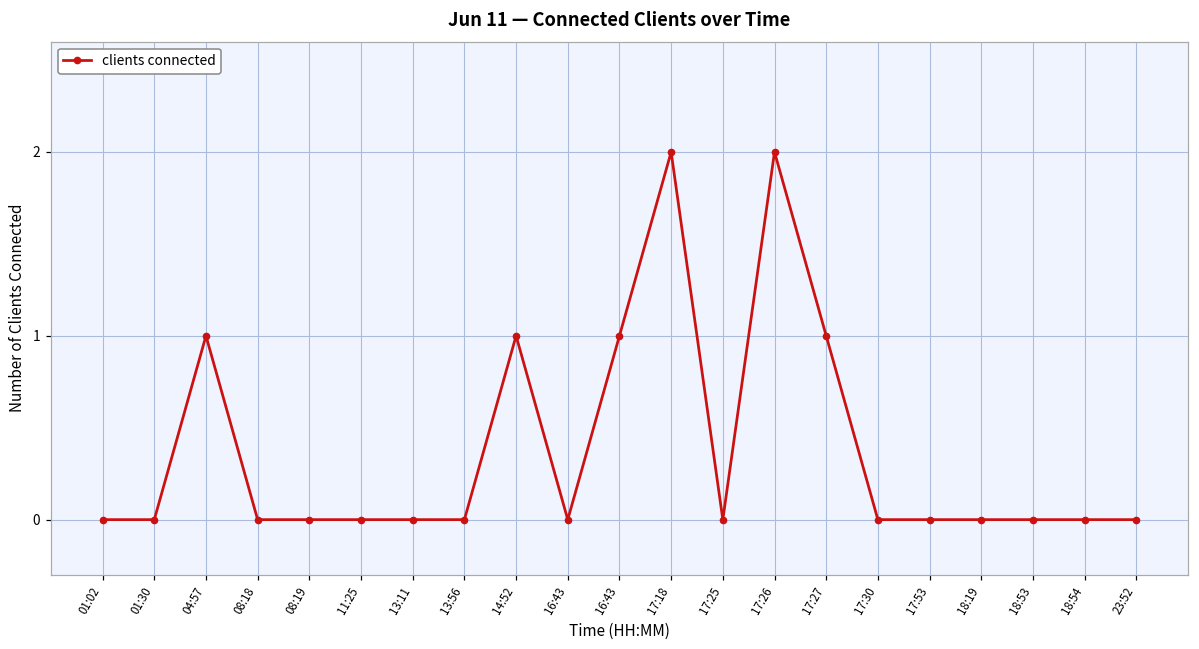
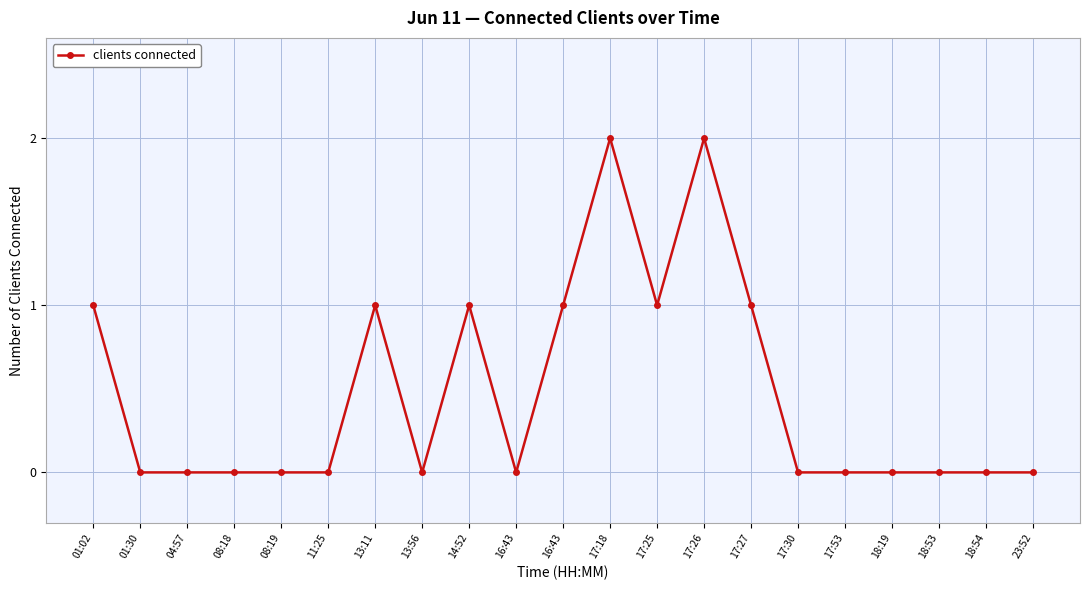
  {
-   "01:02": 0,
+   "01:02": 1,
    "01:30": 0,
-   "04:57": 1,
+   "04:57": 0,
    "08:18": 0,
    "08:19": 0,
    "11:25": 0,
-   "13:11": 0,
+   "13:11": 1,
    "13:56": 0,
    "14:52": 1,
    "17:18": 2,
-   "17:25": 0,
+   "17:25": 1,
    "17:26": 2,
    "17:27": 1,
    "17:30": 0,
    "17:53": 0,
    "18:19": 0,
    "18:53": 0,
    "18:54": 0,
    "23:52": 0
  }
